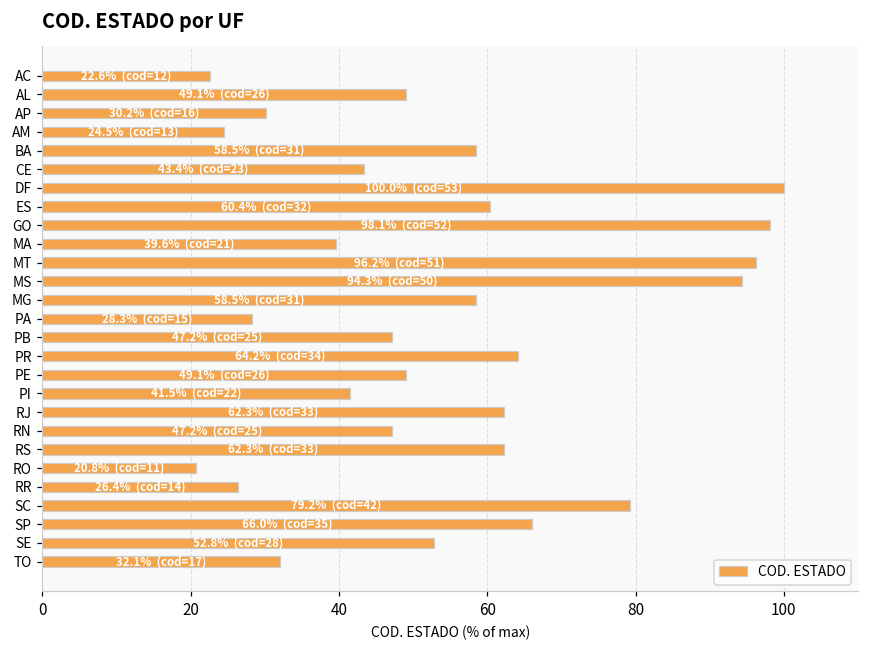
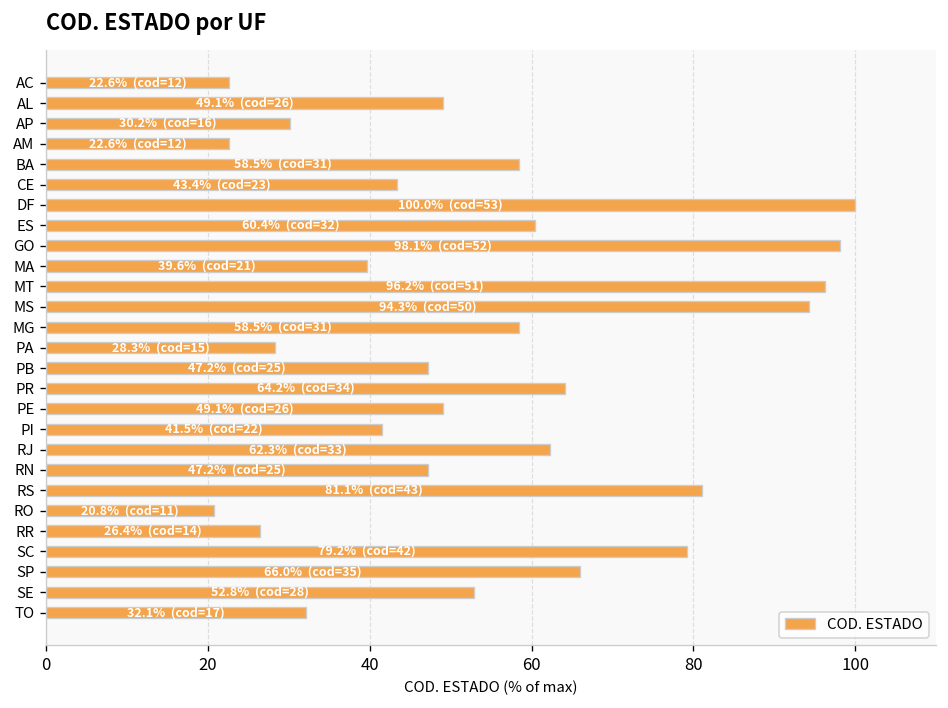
  {
    "AC": "22.6%",
    "AL": "49.1%",
    "AP": "30.2%",
-   "AM": "24.5% (cod=13)",
+   "AM": "22.6% (cod=12)",
    "BA": "58.5%",
    "CE": "43.4%",
    "DF": "100.0%",
    "ES": "60.4%",
    "GO": "98.1%",
    "MA": "39.6%",
    "MT": "96.2%",
    "MS": "94.3%",
    "MG": "58.5%",
    "PA": "28.3%",
    "PB": "47.2%",
    "PR": "64.2%",
    "PE": "49.1%",
    "PI": "41.5%",
    "RJ": "62.3%",
    "RN": "47.2%",
-   "RS": "62.3% (cod=33)",
+   "RS": "81.1% (cod=43)",
    "RO": "20.8%",
    "RR": "26.4%",
    "SC": "79.2%",
    "SP": "66.0%",
    "SE": "52.8%",
    "TO": "32.1%"
  }
